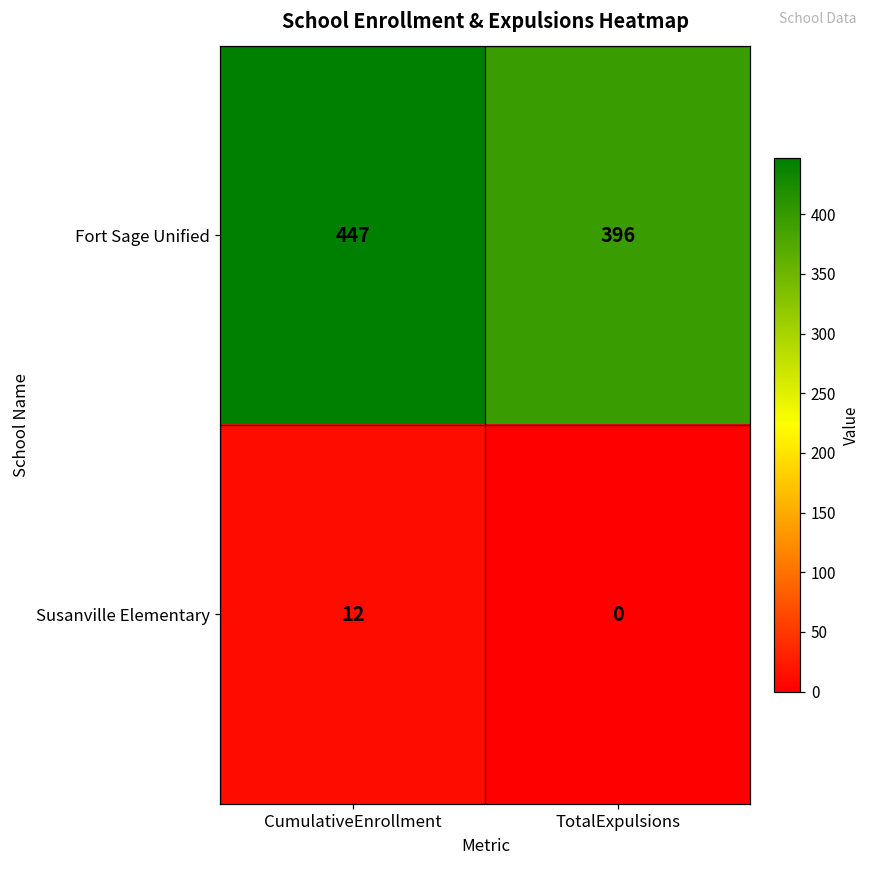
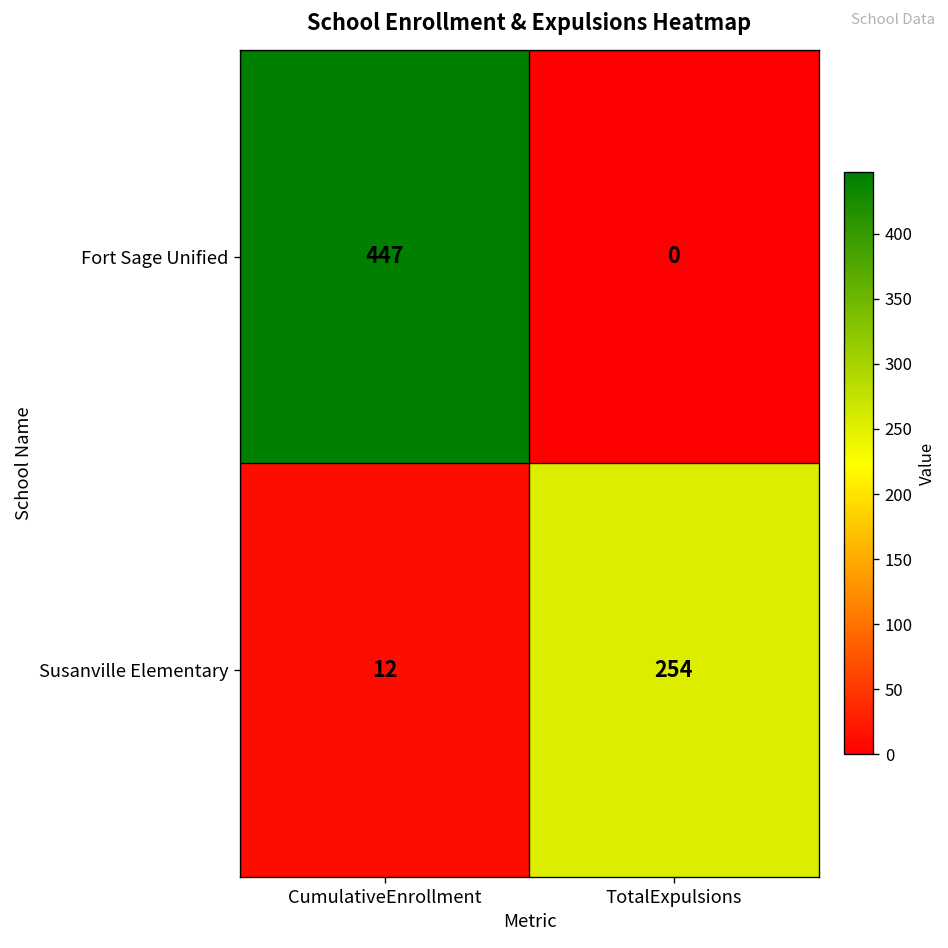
  {
    "Fort Sage Unified": {
      "CumulativeEnrollment": 447,
-     "TotalExpulsions": 396
+     "TotalExpulsions": 0
    },
    "Susanville Elementary": {
      "CumulativeEnrollment": 12,
-     "TotalExpulsions": 0
+     "TotalExpulsions": 254
    }
  }
